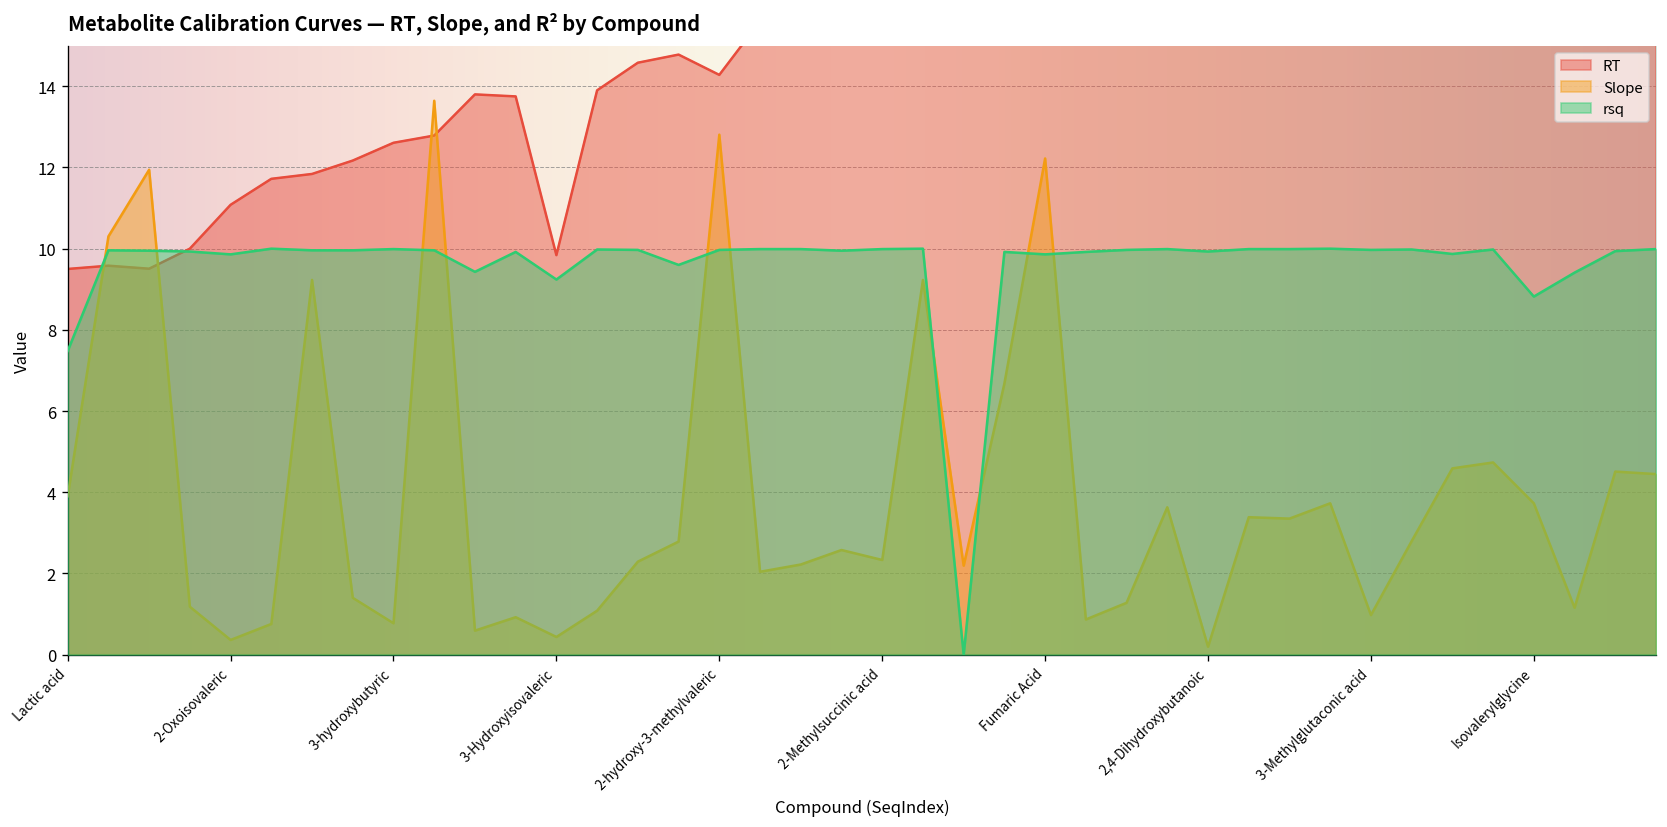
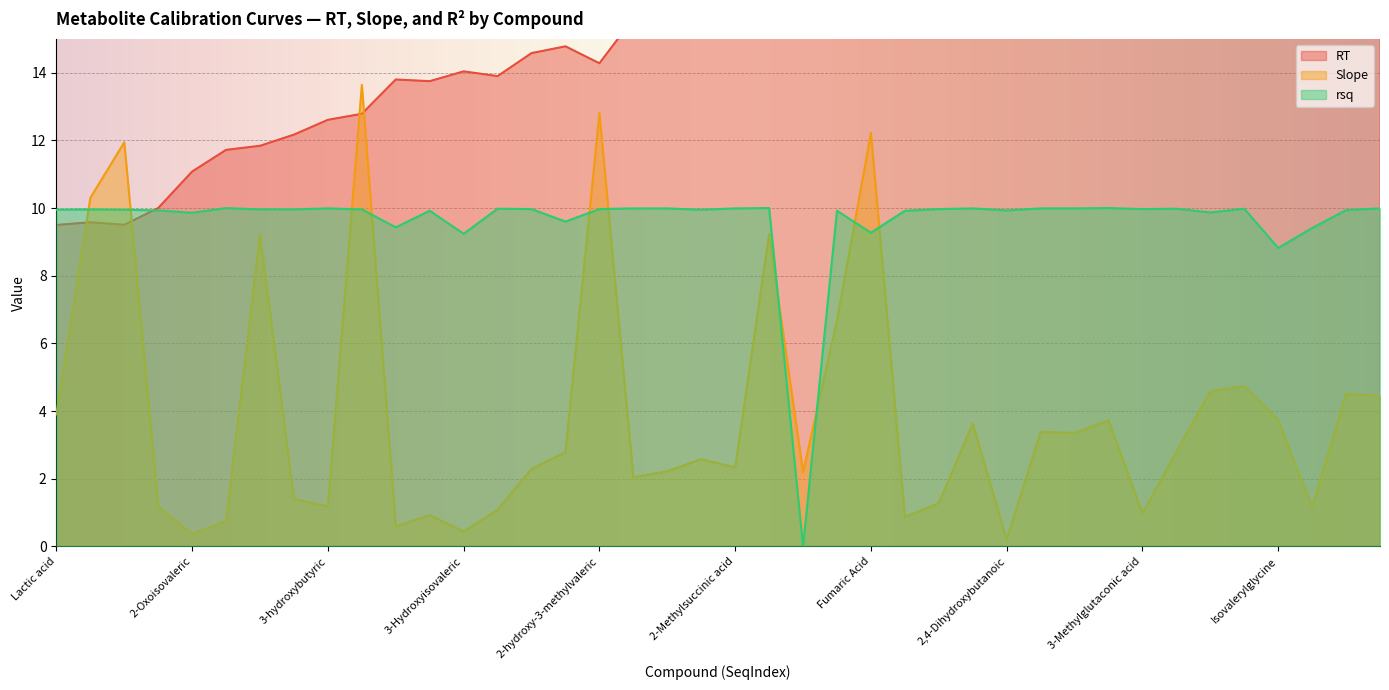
  {
    "RT": {
      "Lactic acid": 9.5,
      "2-Oxoisovaleric": 11.1,
      "3-hydroxybutyric": 12.6,
-     "3-Hydroxyisovaleric": 9.8,
+     "3-Hydroxyisovaleric": 14.0,
      "2-hydroxy-3-methylvaleric": 14.3
    },
    "Slope": {
      "Lactic acid": 3.9,
      "2-Oxoisovaleric": 0.4,
-     "3-hydroxybutyric": 0.8,
+     "3-hydroxybutyric": 1.2,
      "3-Hydroxyisovaleric": 0.4,
      "2-hydroxy-3-methylvaleric": 12.8,
      "2-Methylsuccinic acid": 2.3,
      "Fumaric Acid": 12.2,
      "2,4-Dihydroxybutanoic": 0.2,
      "3-Methylglutaconic acid": 1.0,
      "Isovalerylglycine": 3.7
    },
    "rsq": {
-     "Lactic acid": 7.5,
+     "Lactic acid": 10.0,
      "2-Oxoisovaleric": 9.9,
      "3-hydroxybutyric": 10.0,
      "3-Hydroxyisovaleric": 9.2,
      "2-hydroxy-3-methylvaleric": 10.0,
      "2-Methylsuccinic acid": 10.0,
-     "Fumaric Acid": 9.9,
+     "Fumaric Acid": 9.3,
      "2,4-Dihydroxybutanoic": 9.9,
      "3-Methylglutaconic acid": 10.0,
      "Isovalerylglycine": 8.8
    }
  }
